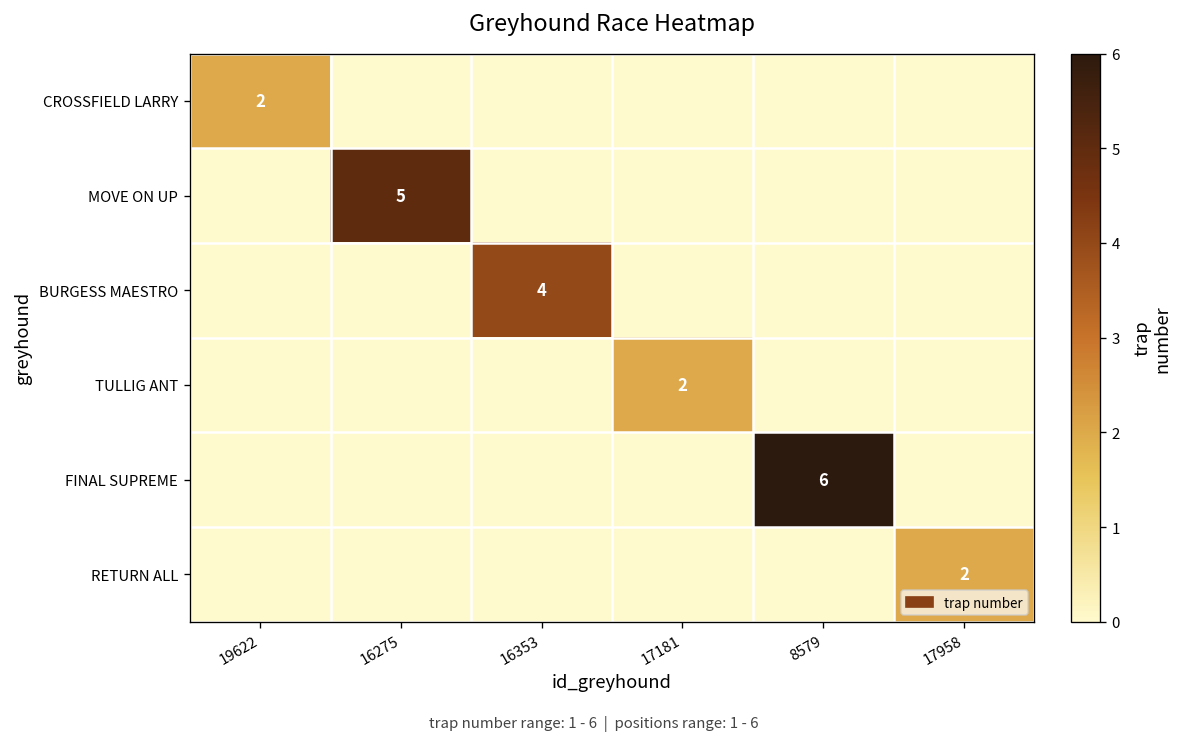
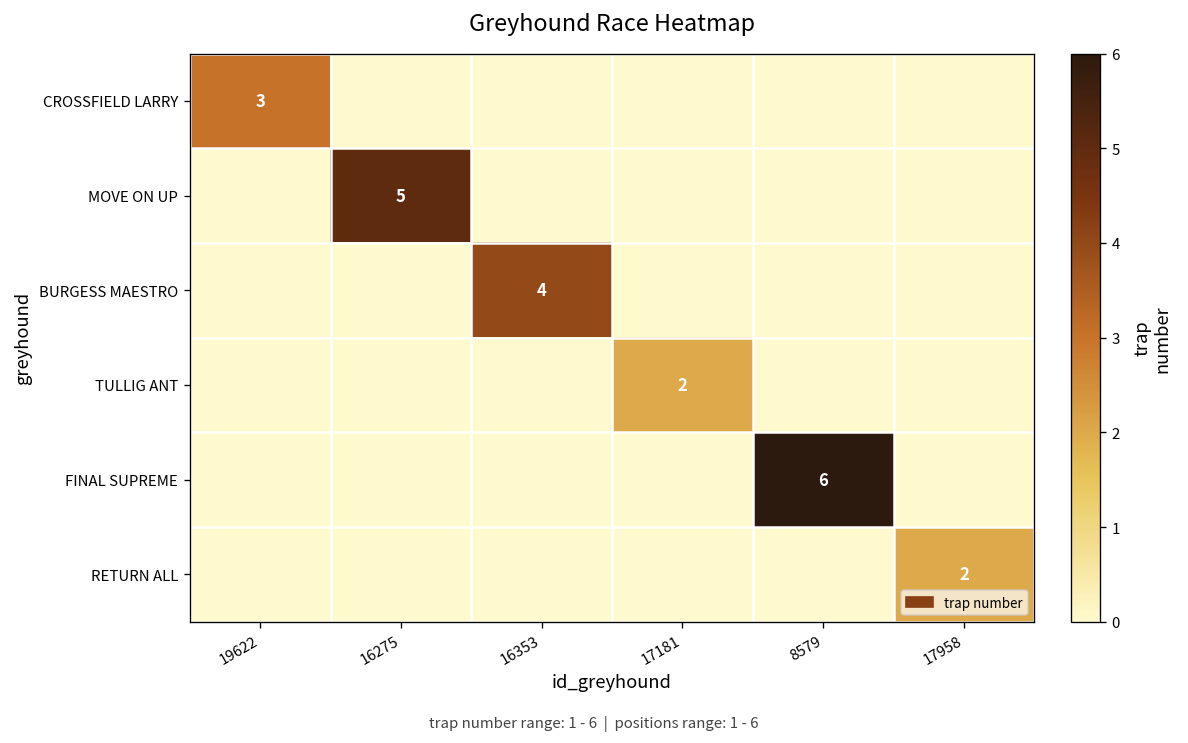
  {
    "CROSSFIELD LARRY": {
-     "19622": 2
+     "19622": 3
    },
    "MOVE ON UP": {
      "16275": 5
    },
    "BURGESS MAESTRO": {
      "16353": 4
    },
    "TULLIG ANT": {
      "17181": 2
    },
    "FINAL SUPREME": {
      "8579": 6
    },
    "RETURN ALL": {
      "17958": 2
    }
  }
